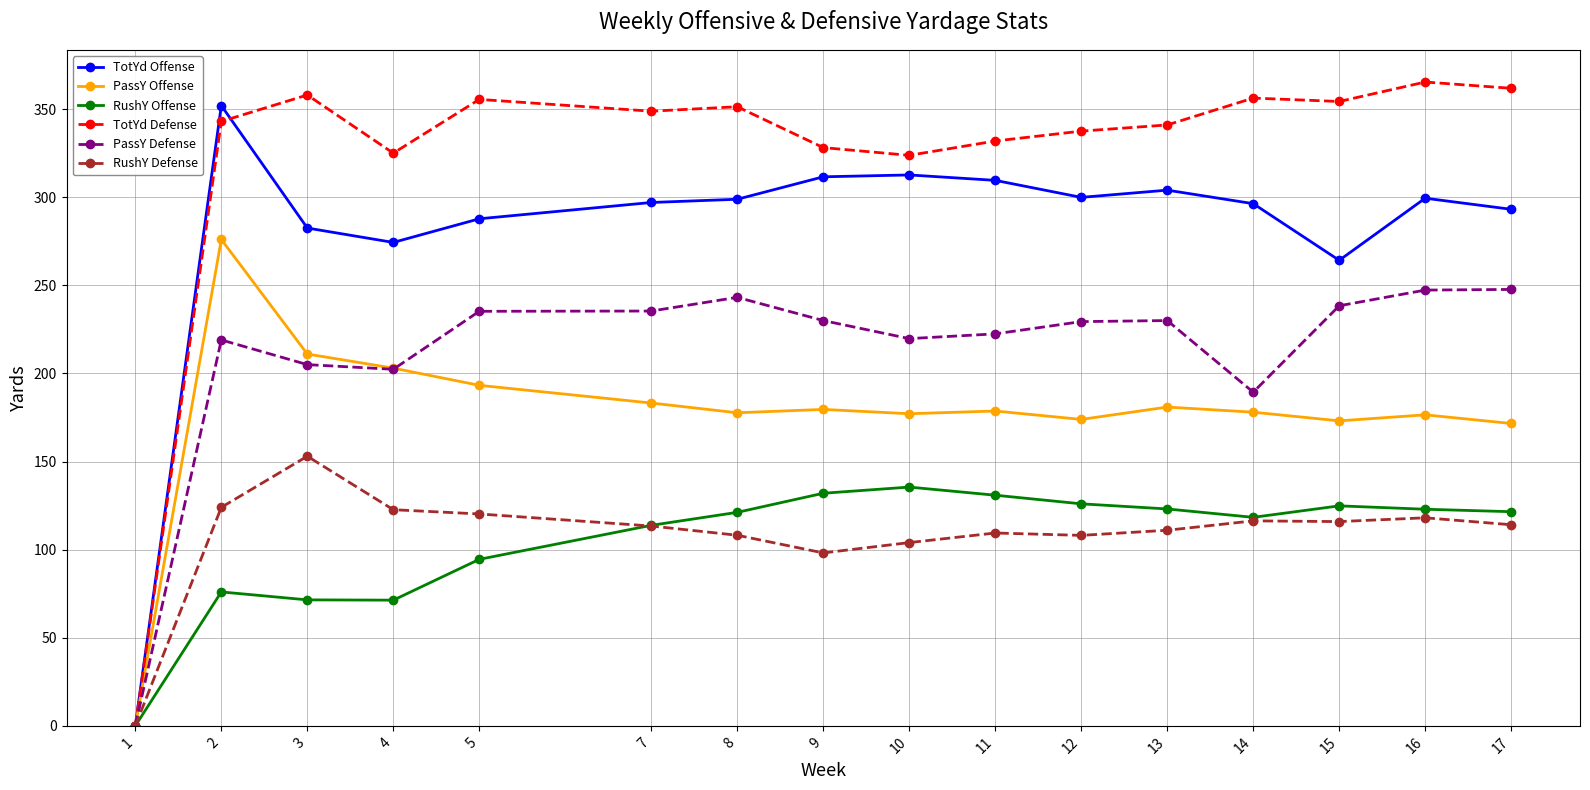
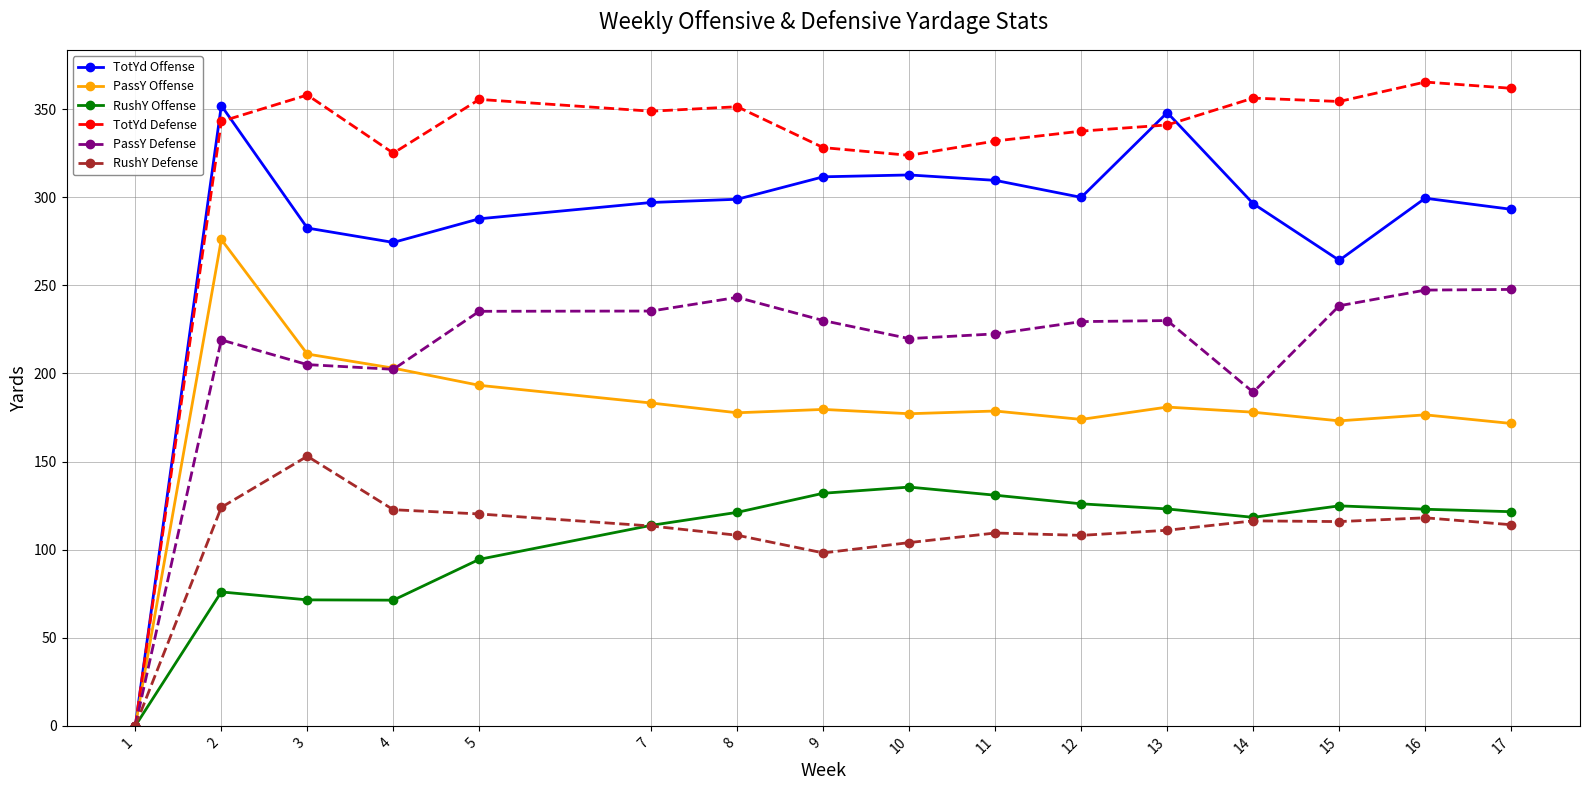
  {
    "TotYd Offense": {
      "2": 352,
      "3": 283,
      "4": 274,
      "5": 288,
      "7": 297,
      "8": 299,
      "9": 312,
      "10": 313,
      "11": 310,
      "12": 300,
-     "13": 304,
+     "13": 348,
      "14": 296,
      "15": 264,
      "16": 299,
      "17": 293
    },
    "PassY Offense": {
      "2": 276,
      "3": 211,
      "5": 193,
      "7": 183,
      "8": 178,
      "9": 180,
      "10": 177,
      "11": 179,
      "12": 174,
      "13": 181,
      "14": 178,
      "15": 173,
      "16": 177,
      "17": 172
    },
    "RushY Offense": {
      "2": 76,
      "3": 72,
      "4": 71,
      "5": 95,
      "8": 121,
      "9": 132,
      "10": 136,
      "11": 131,
      "12": 126,
      "13": 123,
      "14": 118,
      "15": 125,
      "16": 123,
      "17": 122
    },
    "TotYd Defense": {
      "2": 343,
      "3": 358,
      "4": 325,
      "5": 356,
      "7": 349,
      "8": 351,
      "9": 328,
      "10": 324,
      "11": 332,
      "12": 338,
      "13": 341,
      "14": 356,
      "15": 354,
      "16": 365,
      "17": 362
    },
    "PassY Defense": {
      "2": 219,
      "3": 205,
      "5": 235,
      "7": 235,
      "8": 243,
      "9": 230,
      "10": 220,
      "11": 222,
      "12": 229,
      "13": 230,
      "14": 189,
      "15": 238,
      "16": 247,
      "17": 248
    },
    "RushY Defense": {
      "2": 124,
      "3": 153,
      "4": 123,
      "5": 120,
      "8": 108,
      "9": 98,
      "10": 104,
      "11": 109,
      "12": 108,
      "13": 111,
      "14": 116,
      "15": 116,
      "16": 118,
      "17": 114
    }
  }
